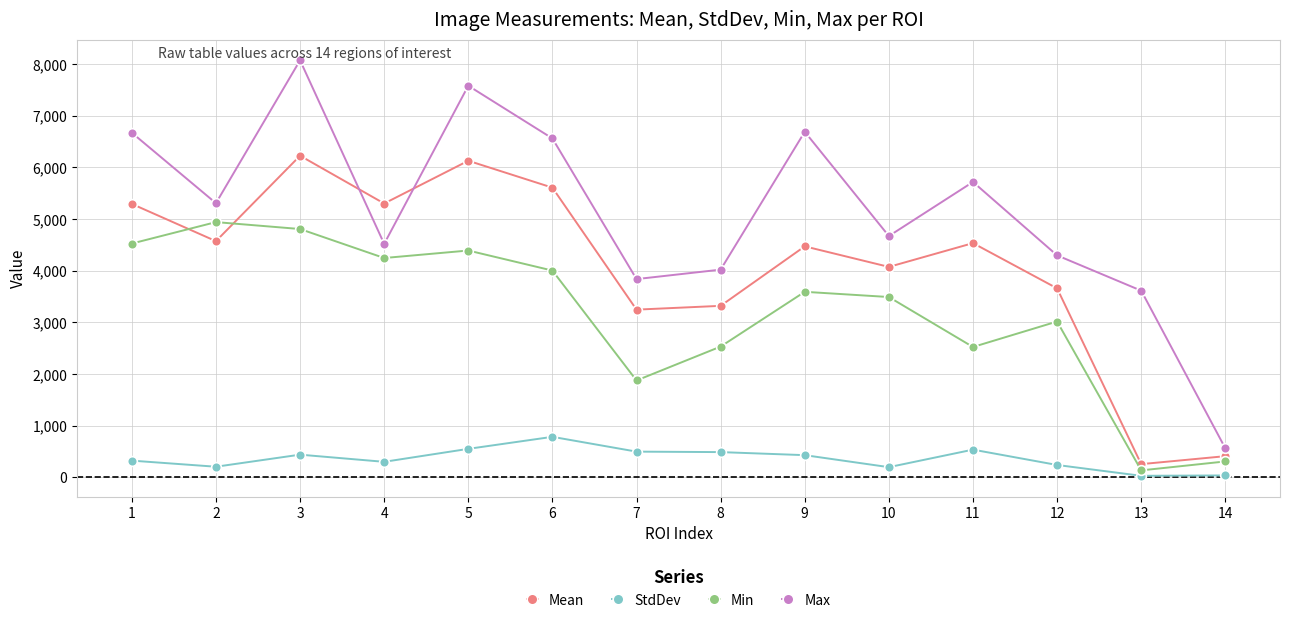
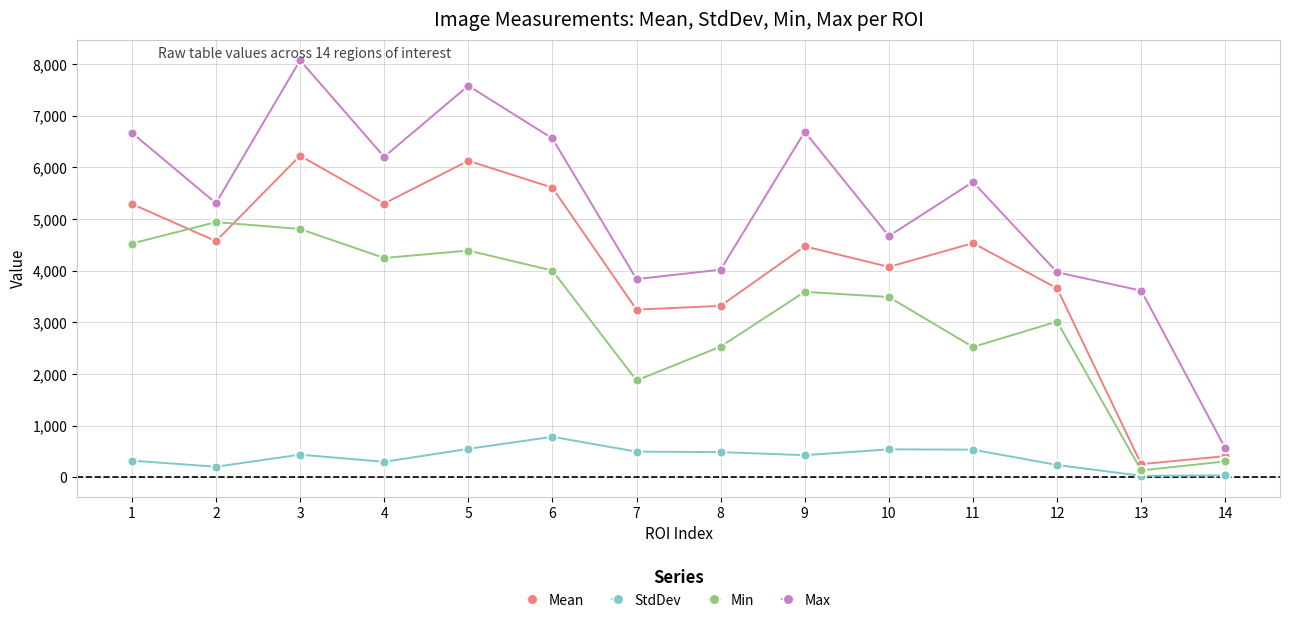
  {
    "Mean": {
      "1": "5,300",
      "2": "4,600",
      "3": "6,200",
      "4": "5,300",
      "5": "6,100",
      "6": "5,600",
      "7": "3,200",
      "8": "3,300",
      "9": "4,500",
      "10": "4,100",
      "11": "4,500",
      "12": "3,700",
      "13": "300",
      "14": "400"
    },
    "StdDev": {
      "1": "300",
      "2": "200",
      "3": "400",
      "4": "300",
      "5": "600",
      "6": "800",
      "7": "500",
      "8": "500",
      "9": "400",
-     "10": "200",
+     "10": "500",
      "11": "500",
      "12": "200",
      "13": "0",
      "14": "0"
    },
    "Min": {
      "1": "4,500",
      "2": "4,900",
      "3": "4,800",
      "4": "4,200",
      "5": "4,400",
      "6": "4,000",
      "7": "1,900",
      "8": "2,500",
      "9": "3,600",
      "10": "3,500",
      "11": "2,500",
      "12": "3,000",
      "13": "100",
      "14": "300"
    },
    "Max": {
      "1": "6,700",
      "2": "5,300",
      "3": "8,100",
-     "4": "4,500",
+     "4": "6,200",
      "5": "7,600",
      "6": "6,600",
      "7": "3,800",
      "8": "4,000",
      "9": "6,700",
      "10": "4,700",
      "11": "5,700",
-     "12": "4,300",
+     "12": "4,000",
      "13": "3,600",
      "14": "600"
    }
  }
